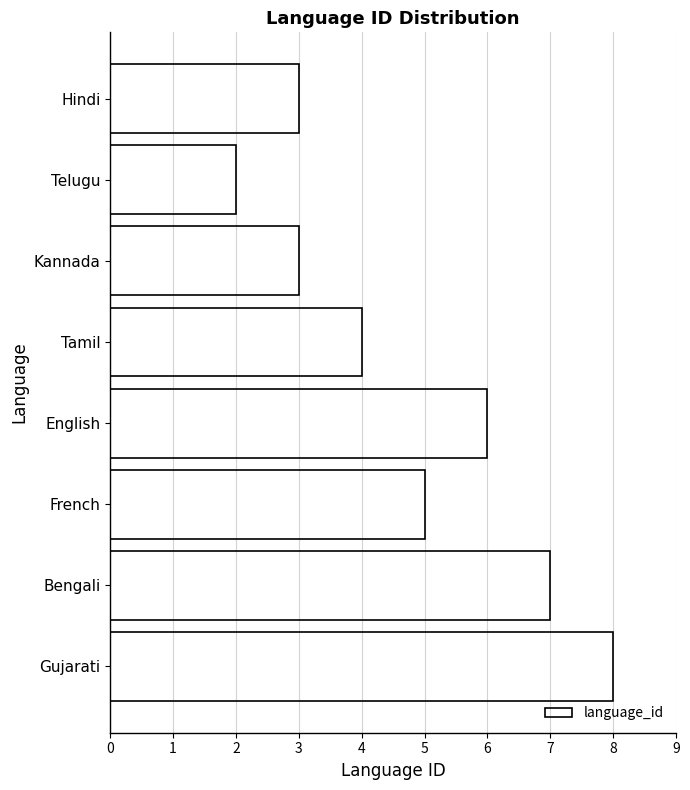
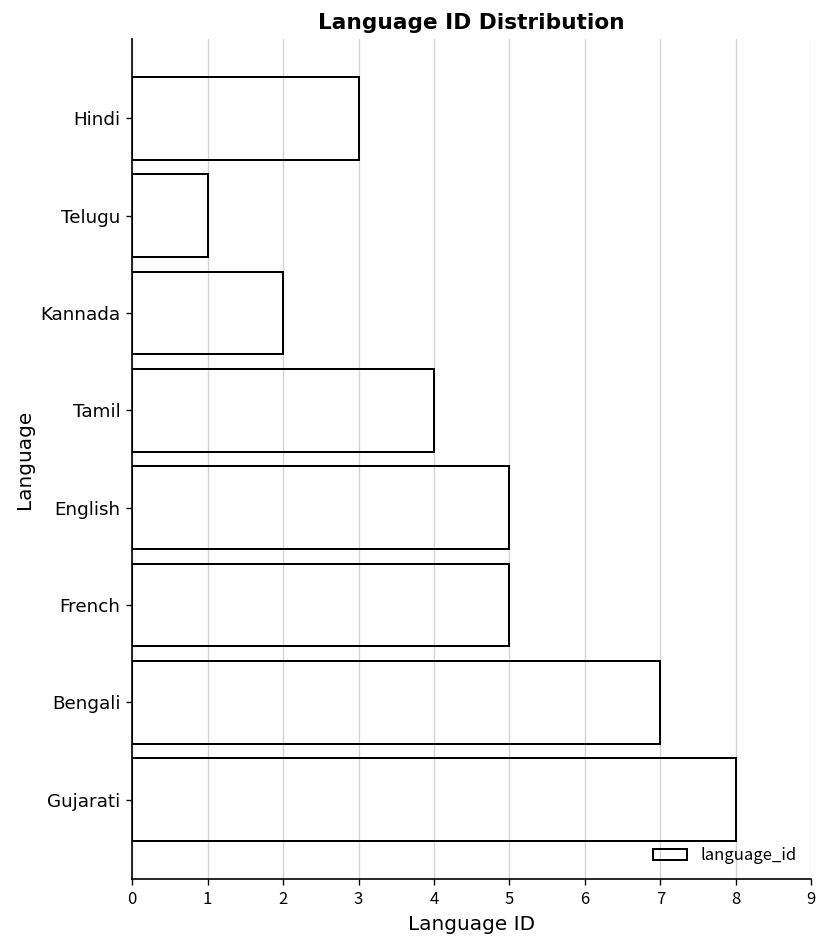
  {
    "Hindi": 3,
-   "Telugu": 2,
-   "Kannada": 3,
+   "Telugu": 1,
+   "Kannada": 2,
    "Tamil": 4,
-   "English": 6,
+   "English": 5,
    "French": 5,
    "Bengali": 7,
    "Gujarati": 8
  }
